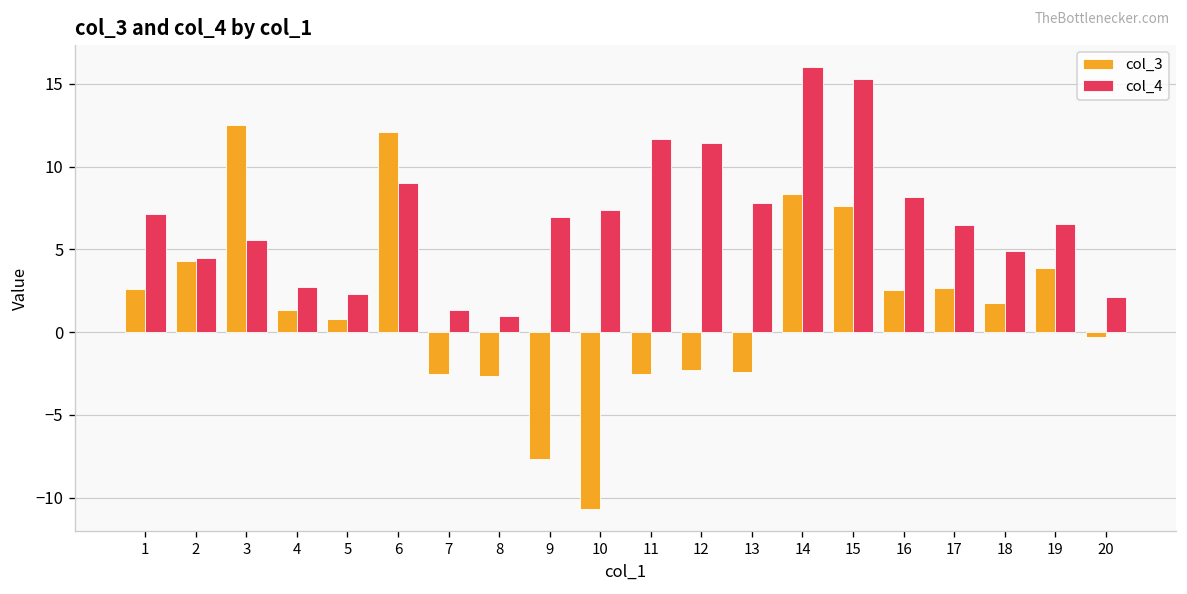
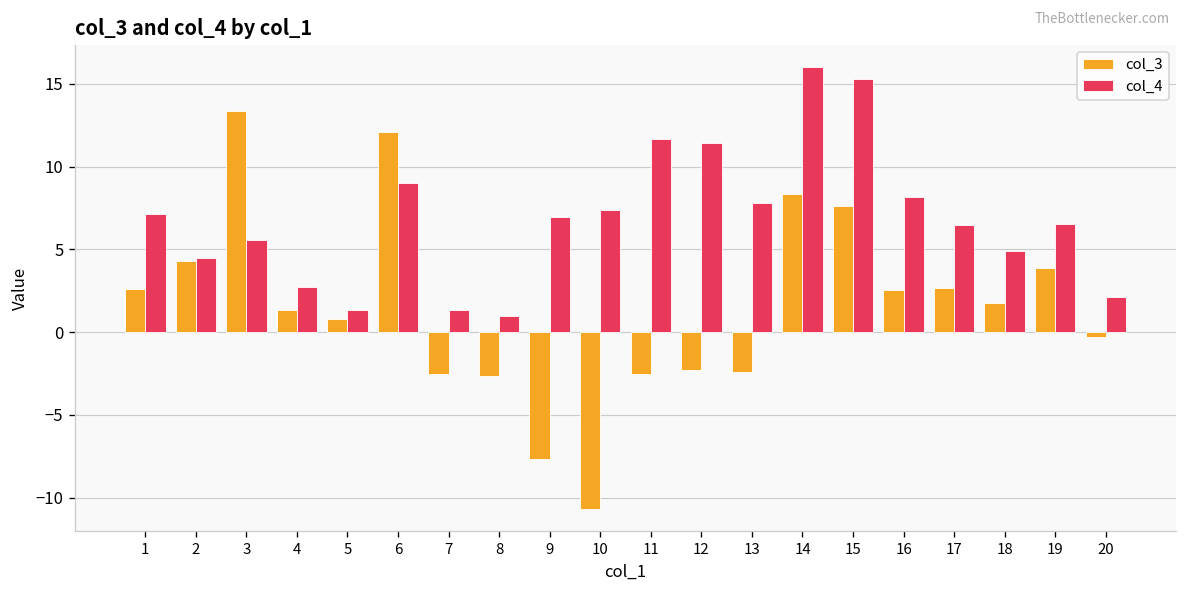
  {
    "col_3": {
      "1": 2.6,
      "2": 4.3,
-     "3": 12.5,
+     "3": 13.4,
      "4": 1.3,
      "5": 0.8,
      "6": 12.1,
      "7": -2.5,
      "8": -2.7,
      "9": -7.7,
      "10": -10.7,
      "11": -2.5,
      "12": -2.3,
      "13": -2.4,
      "14": 8.3,
      "15": 7.6,
      "16": 2.6,
      "17": 2.7,
      "18": 1.8,
      "19": 3.9,
      "20": -0.3
    },
    "col_4": {
      "1": 7.1,
      "2": 4.5,
      "3": 5.6,
      "4": 2.7,
-     "5": 2.3,
+     "5": 1.4,
      "6": 9.0,
      "7": 1.3,
      "8": 1.0,
      "9": 6.9,
      "10": 7.4,
      "11": 11.7,
      "12": 11.4,
      "13": 7.8,
      "14": 16.0,
      "15": 15.3,
      "16": 8.2,
      "17": 6.5,
      "18": 4.9,
      "19": 6.5,
      "20": 2.1
    }
  }
